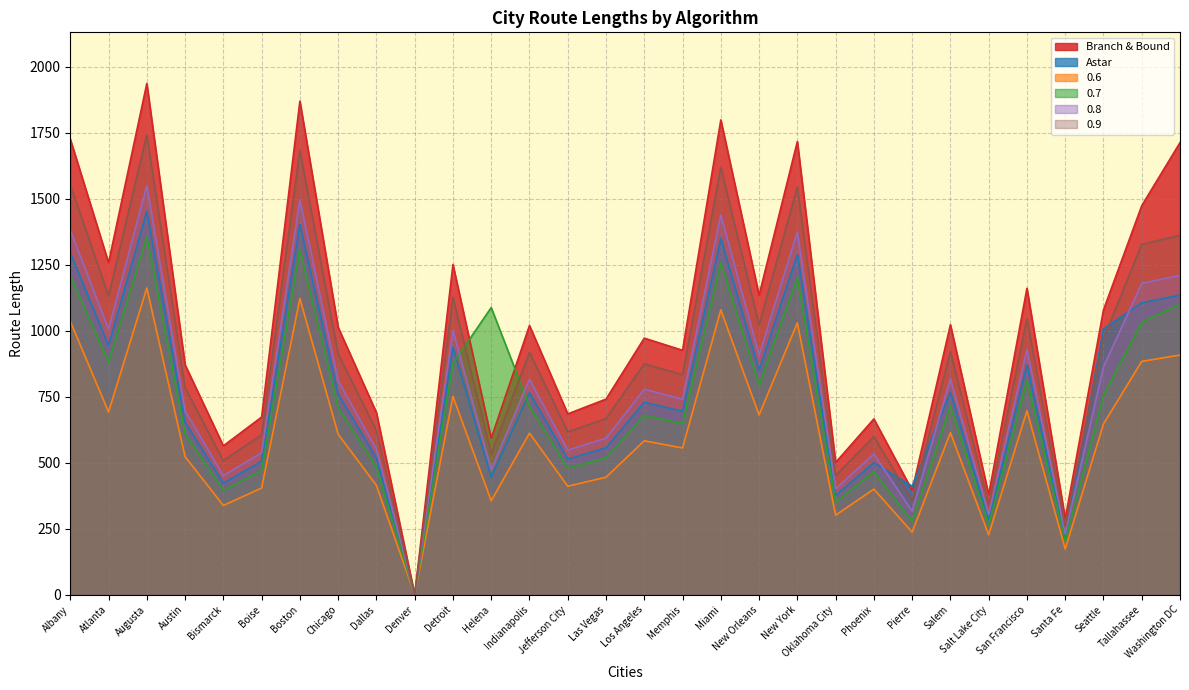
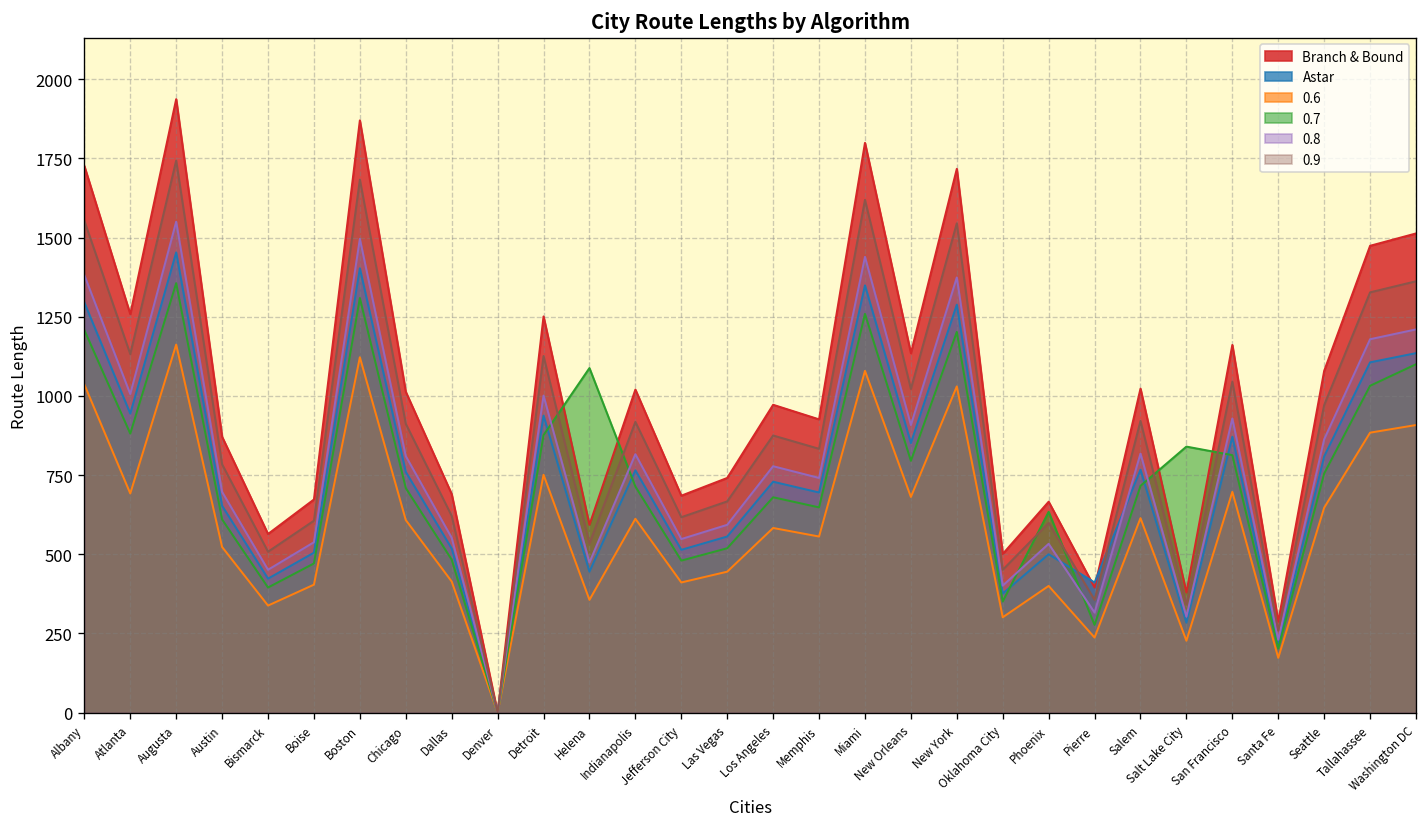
  {
    "Branch & Bound": {
      "Albany": 1730,
      "Atlanta": 1260,
      "Augusta": 1940,
      "Austin": 870,
      "Bismarck": 560,
      "Boise": 670,
      "Boston": 1870,
      "Chicago": 1010,
      "Dallas": 690,
      "Detroit": 1250,
      "Helena": 590,
      "Indianapolis": 1020,
      "Jefferson City": 690,
      "Las Vegas": 740,
      "Los Angeles": 970,
      "Memphis": 930,
      "Miami": 1800,
      "New Orleans": 1140,
      "New York": 1720,
      "Oklahoma City": 500,
      "Phoenix": 670,
      "Pierre": 400,
      "Salem": 1020,
      "Salt Lake City": 380,
      "San Francisco": 1160,
      "Santa Fe": 290,
      "Seattle": 1080,
      "Tallahassee": 1470,
-     "Washington DC": 1710
+     "Washington DC": 1510
    },
    "Astar": {
      "Albany": 1300,
      "Atlanta": 940,
      "Augusta": 1450,
      "Austin": 650,
      "Bismarck": 420,
      "Boise": 510,
      "Boston": 1400,
      "Chicago": 760,
      "Dallas": 520,
      "Detroit": 940,
      "Helena": 450,
      "Indianapolis": 770,
      "Jefferson City": 510,
      "Las Vegas": 560,
      "Los Angeles": 730,
      "Memphis": 700,
      "Miami": 1350,
      "New Orleans": 850,
      "New York": 1290,
      "Oklahoma City": 380,
      "Phoenix": 500,
      "Pierre": 410,
      "Salem": 770,
      "Salt Lake City": 280,
      "San Francisco": 870,
      "Santa Fe": 220,
-     "Seattle": 1010,
+     "Seattle": 810,
      "Tallahassee": 1110,
      "Washington DC": 1140
    },
    "0.6": {
      "Albany": 1040,
      "Atlanta": 690,
      "Augusta": 1160,
      "Austin": 520,
      "Bismarck": 340,
      "Boise": 400,
      "Boston": 1120,
      "Chicago": 610,
      "Dallas": 410,
      "Detroit": 750,
      "Helena": 360,
      "Indianapolis": 610,
      "Jefferson City": 410,
      "Las Vegas": 450,
      "Los Angeles": 580,
      "Memphis": 560,
      "Miami": 1080,
      "New Orleans": 680,
      "New York": 1030,
      "Oklahoma City": 300,
      "Phoenix": 400,
      "Pierre": 240,
      "Salem": 610,
      "Salt Lake City": 230,
      "San Francisco": 700,
      "Santa Fe": 170,
      "Seattle": 650,
      "Tallahassee": 880,
      "Washington DC": 910
    },
    "0.7": {
      "Albany": 1210,
      "Atlanta": 880,
      "Augusta": 1360,
      "Austin": 610,
      "Bismarck": 400,
      "Boise": 470,
      "Boston": 1310,
      "Chicago": 710,
      "Dallas": 480,
      "Detroit": 880,
      "Helena": 1090,
      "Indianapolis": 710,
      "Jefferson City": 480,
      "Las Vegas": 520,
      "Los Angeles": 680,
      "Memphis": 650,
      "Miami": 1260,
      "New Orleans": 800,
      "New York": 1200,
      "Oklahoma City": 350,
-     "Phoenix": 470,
+     "Phoenix": 630,
      "Pierre": 280,
      "Salem": 720,
-     "Salt Lake City": 270,
+     "Salt Lake City": 840,
      "San Francisco": 810,
      "Santa Fe": 200,
      "Seattle": 760,
      "Tallahassee": 1030,
      "Washington DC": 1100
    }
  }
